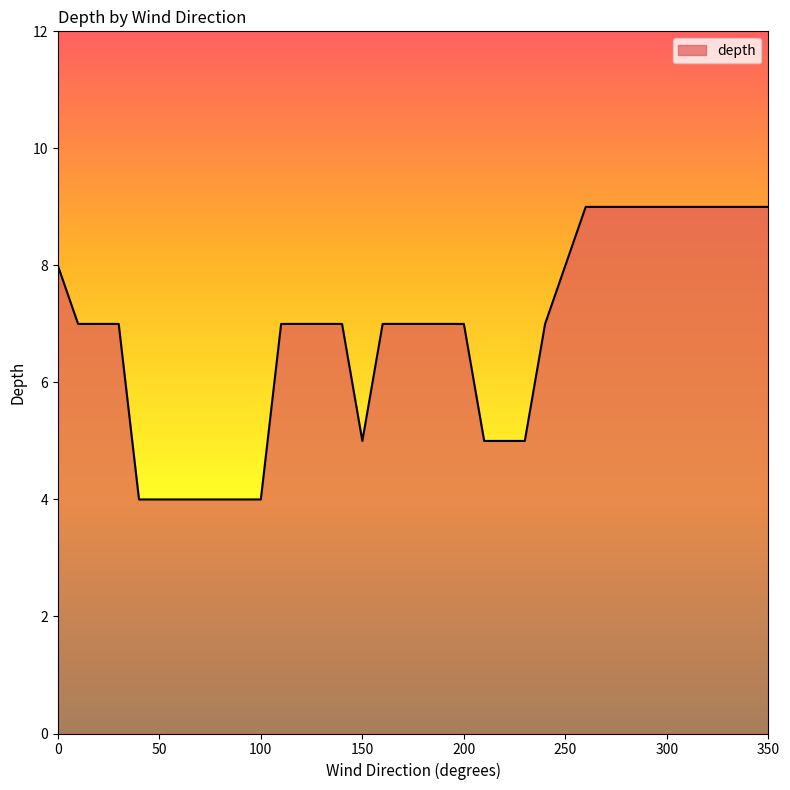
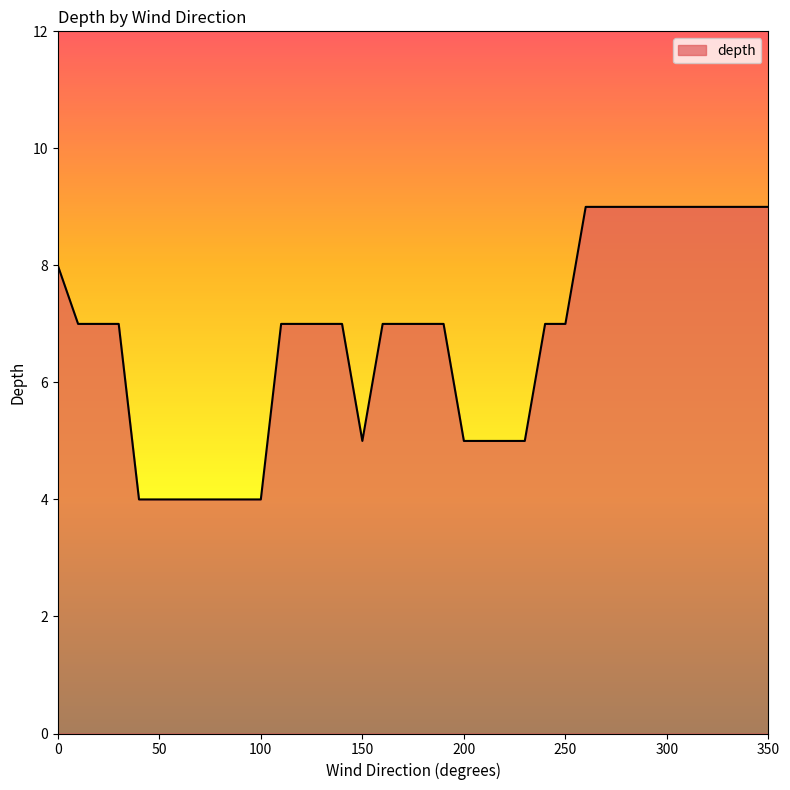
  {
    "0": 8,
    "50": 4,
    "100": 4,
    "150": 5,
-   "200": 7,
-   "250": 8,
+   "200": 5,
+   "250": 7,
    "300": 9,
    "350": 9
  }
